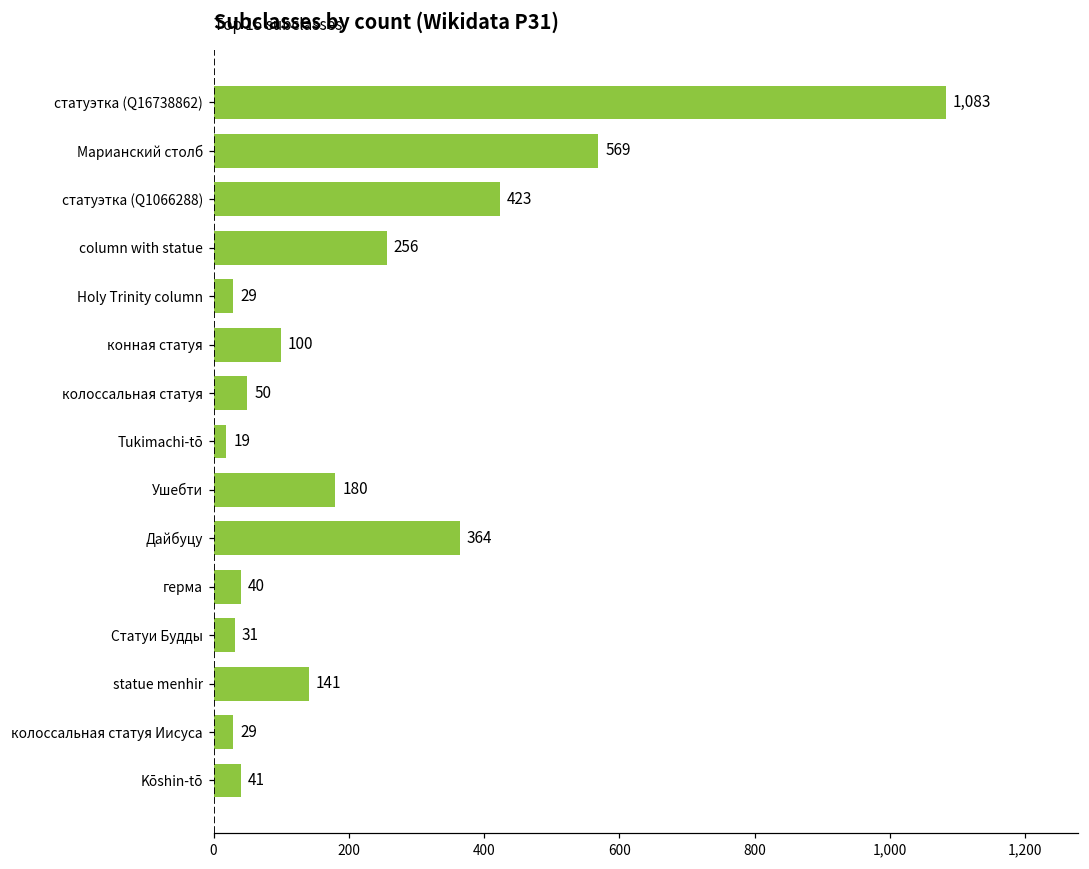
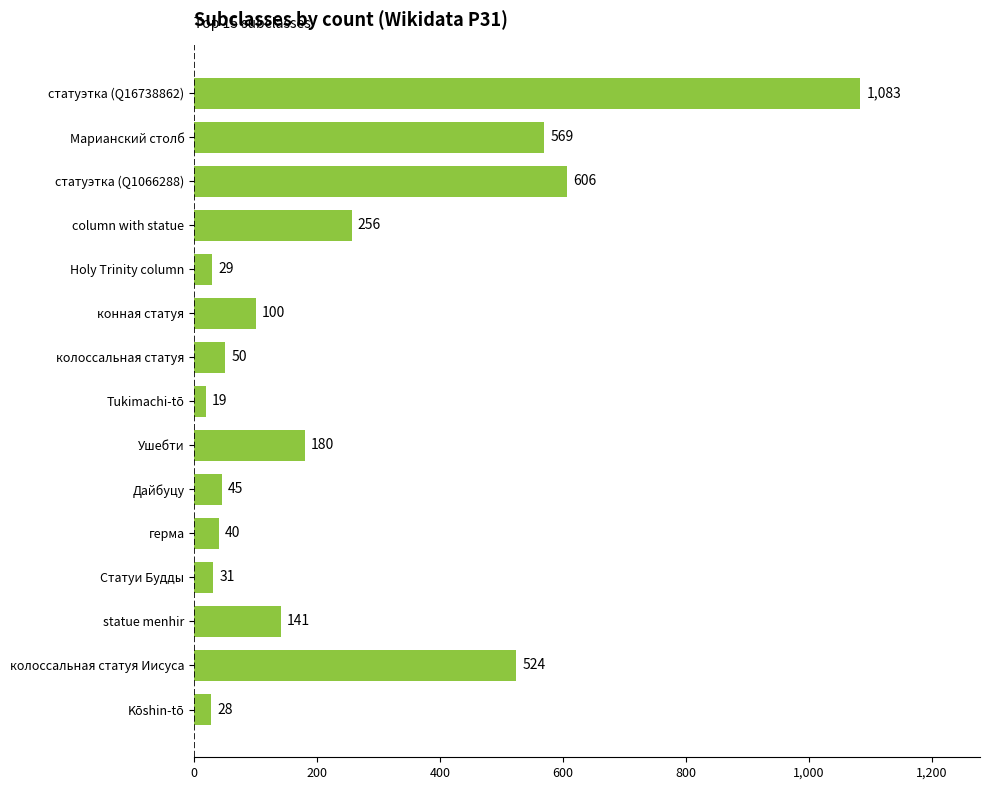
  {
    "статуэтка (Q16738862)": "1,083",
    "Марианский столб": "569",
-   "статуэтка (Q1066288)": "423",
+   "статуэтка (Q1066288)": "606",
    "column with statue": "256",
    "Holy Trinity column": "29",
    "конная статуя": "100",
    "колоссальная статуя": "50",
    "Tukimachi-tō": "19",
    "Ушебти": "180",
-   "Дайбуцу": "364",
+   "Дайбуцу": "45",
    "герма": "40",
    "Статуи Будды": "31",
    "statue menhir": "141",
-   "колоссальная статуя Иисуса": "29",
-   "Kōshin-tō": "41"
+   "колоссальная статуя Иисуса": "524",
+   "Kōshin-tō": "28"
  }
